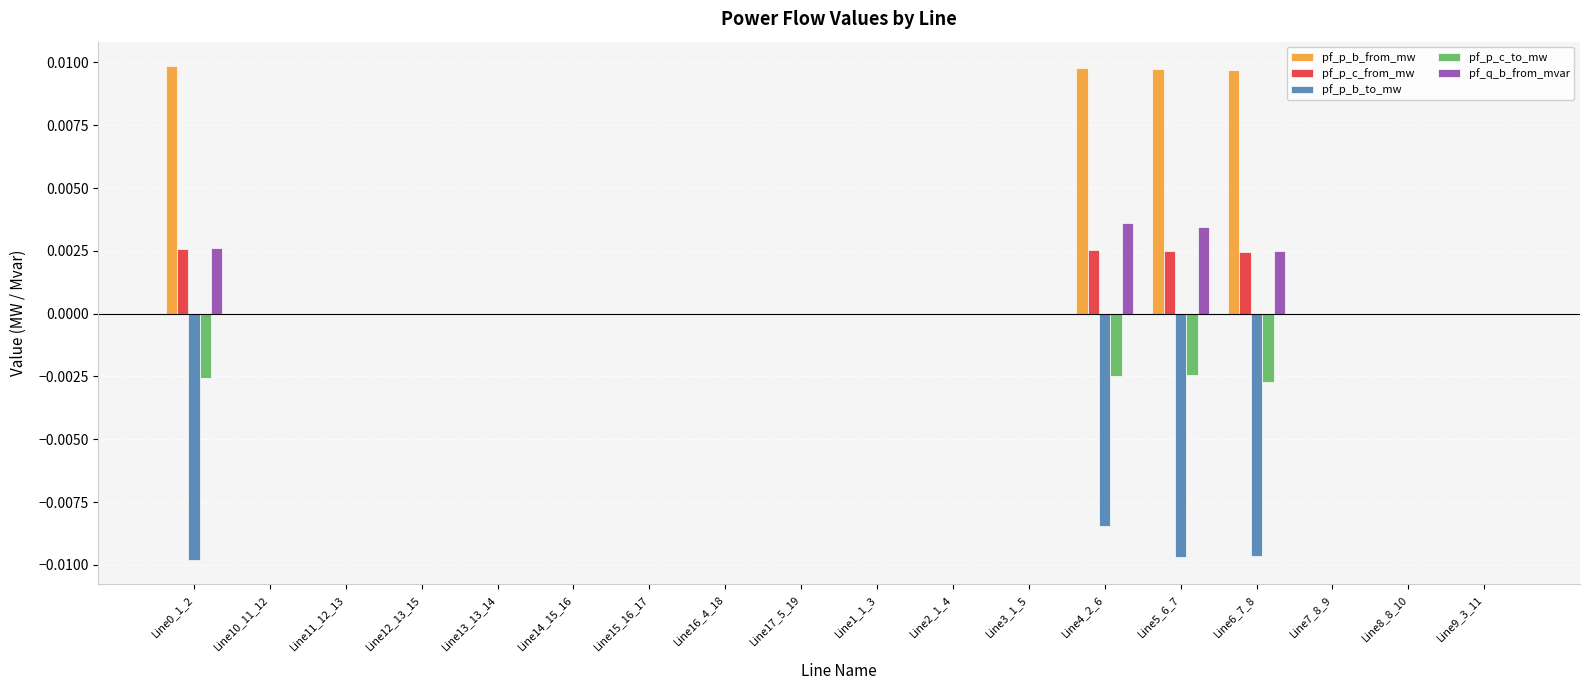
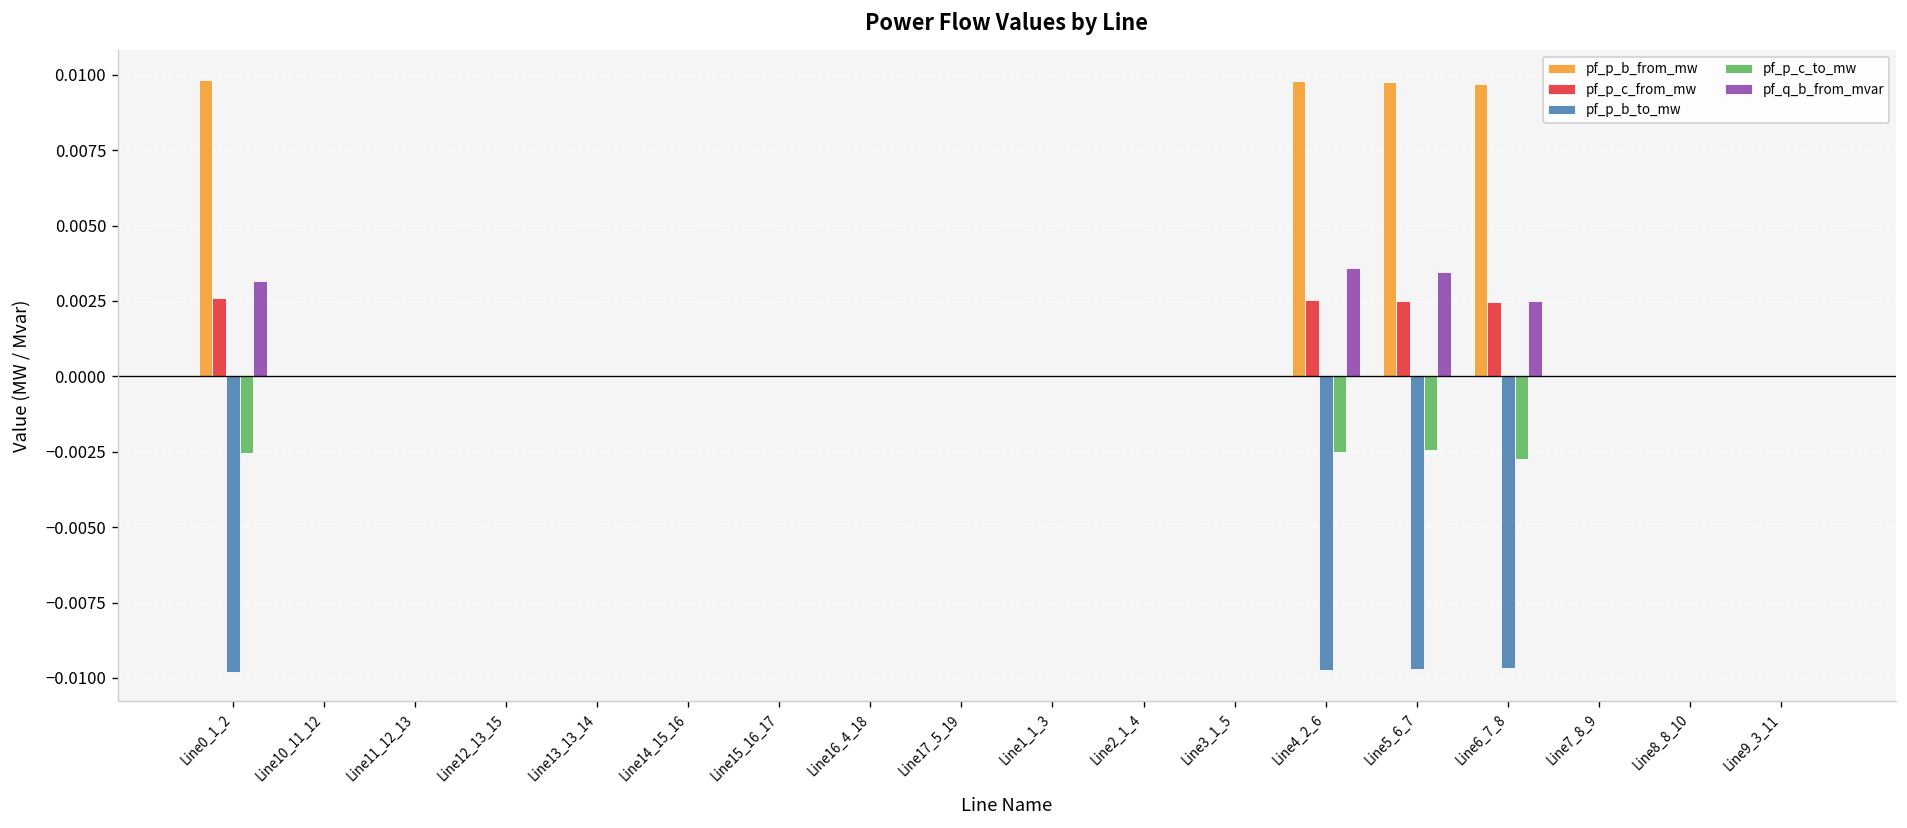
  {
    "pf_p_b_from_mw": {
      "Line0_1_2": 0.0098,
      "Line4_2_6": 0.0098,
      "Line5_6_7": 0.0097,
      "Line6_7_8": 0.0097
    },
    "pf_p_c_from_mw": {
      "Line0_1_2": 0.0026,
      "Line4_2_6": 0.0025,
      "Line5_6_7": 0.0025,
      "Line6_7_8": 0.0025
    },
    "pf_p_b_to_mw": {
      "Line0_1_2": -0.0098,
-     "Line4_2_6": -0.0085,
+     "Line4_2_6": -0.0097,
      "Line5_6_7": -0.0097,
      "Line6_7_8": -0.0097
    },
    "pf_p_c_to_mw": {
      "Line0_1_2": -0.0025,
      "Line4_2_6": -0.0025,
      "Line5_6_7": -0.0025,
      "Line6_7_8": -0.0027
    },
    "pf_q_b_from_mvar": {
-     "Line0_1_2": 0.0026,
+     "Line0_1_2": 0.0032,
      "Line4_2_6": 0.0036,
      "Line5_6_7": 0.0034,
      "Line6_7_8": 0.0025
    }
  }
